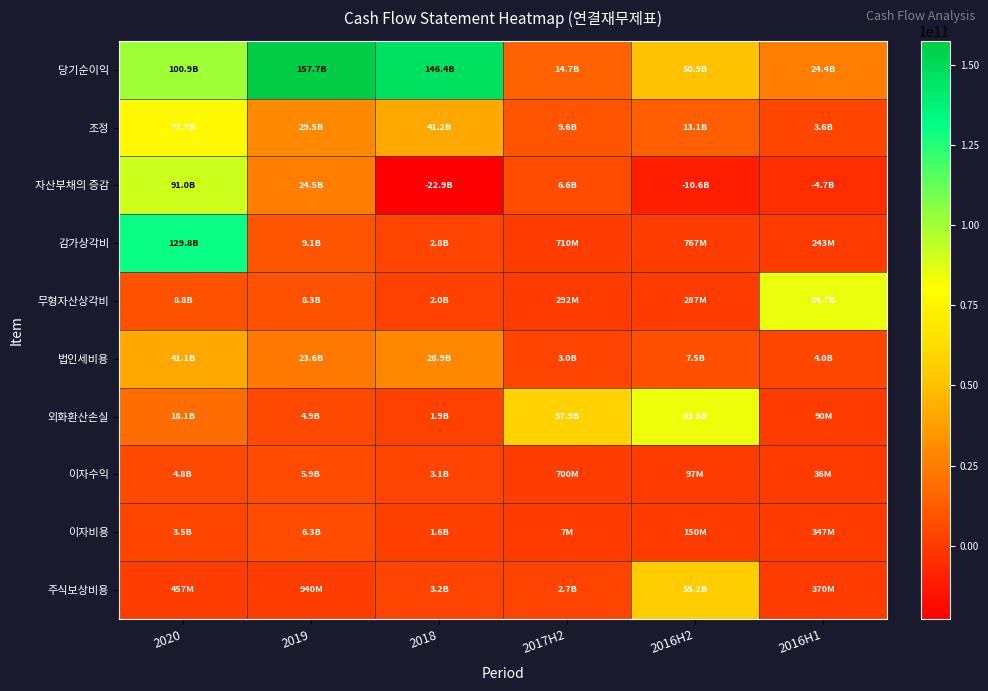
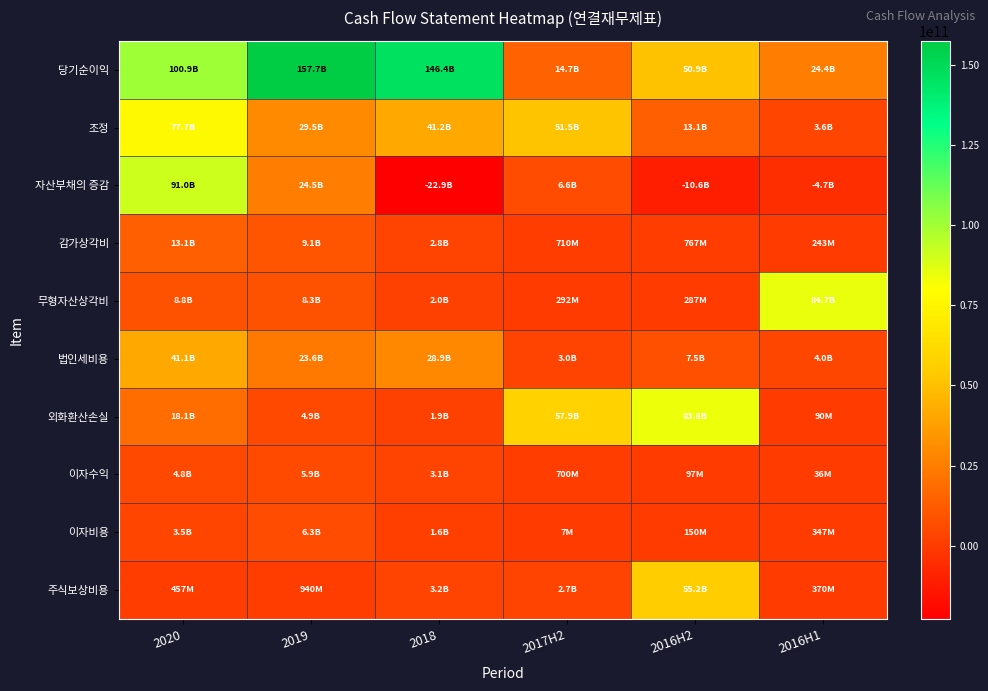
  {
    "당기순이익": {
      "2020": "100.9B",
      "2019": "157.7B",
      "2018": "146.4B",
      "2017H2": "14.7B",
      "2016H2": "50.9B",
      "2016H1": "24.4B"
    },
    "조정": {
      "2020": "77.7B",
      "2019": "29.5B",
      "2018": "41.2B",
-     "2017H2": "9.6B",
+     "2017H2": "51.5B",
      "2016H2": "13.1B",
      "2016H1": "3.6B"
    },
    "자산부채의 증감": {
      "2020": "91.0B",
      "2019": "24.5B",
      "2018": "-22.9B",
      "2017H2": "6.6B",
      "2016H2": "-10.6B",
      "2016H1": "-4.7B"
    },
    "감가상각비": {
-     "2020": "129.8B",
+     "2020": "13.1B",
      "2019": "9.1B",
      "2018": "2.8B",
      "2017H2": "710M",
      "2016H2": "767M",
      "2016H1": "243M"
    },
    "무형자산상각비": {
      "2020": "8.8B",
      "2019": "8.3B",
      "2018": "2.0B",
      "2017H2": "292M",
      "2016H2": "287M",
      "2016H1": "84.7B"
    },
    "법인세비용": {
      "2020": "41.1B",
      "2019": "23.6B",
      "2018": "28.9B",
      "2017H2": "3.0B",
      "2016H2": "7.5B",
      "2016H1": "4.0B"
    },
    "외화환산손실": {
      "2020": "18.1B",
      "2019": "4.9B",
      "2018": "1.9B",
      "2017H2": "57.9B",
      "2016H2": "83.8B",
      "2016H1": "90M"
    },
    "이자수익": {
      "2020": "4.8B",
      "2019": "5.9B",
      "2018": "3.1B",
      "2017H2": "700M",
      "2016H2": "97M",
      "2016H1": "36M"
    },
    "이자비용": {
      "2020": "3.5B",
      "2019": "6.3B",
      "2018": "1.6B",
      "2017H2": "7M",
      "2016H2": "150M",
      "2016H1": "347M"
    },
    "주식보상비용": {
      "2020": "457M",
      "2019": "940M",
      "2018": "3.2B",
      "2017H2": "2.7B",
      "2016H2": "55.2B",
      "2016H1": "370M"
    }
  }
